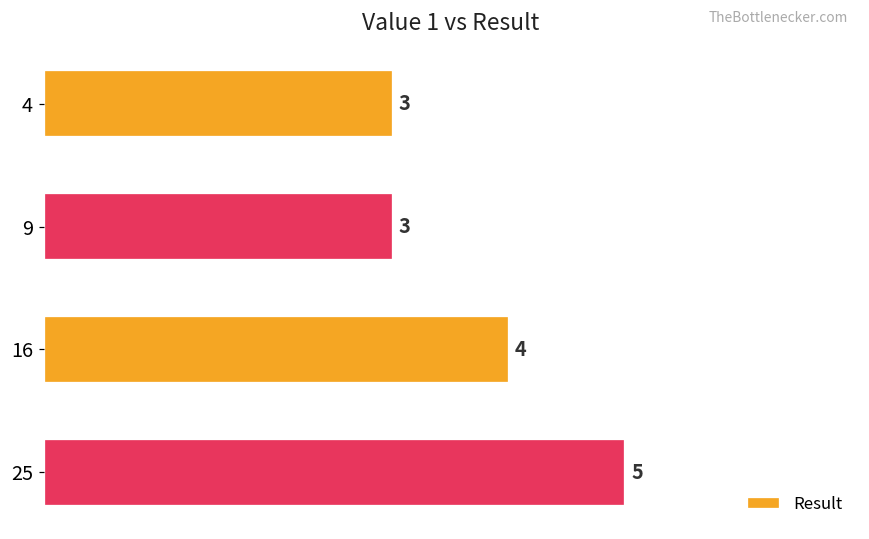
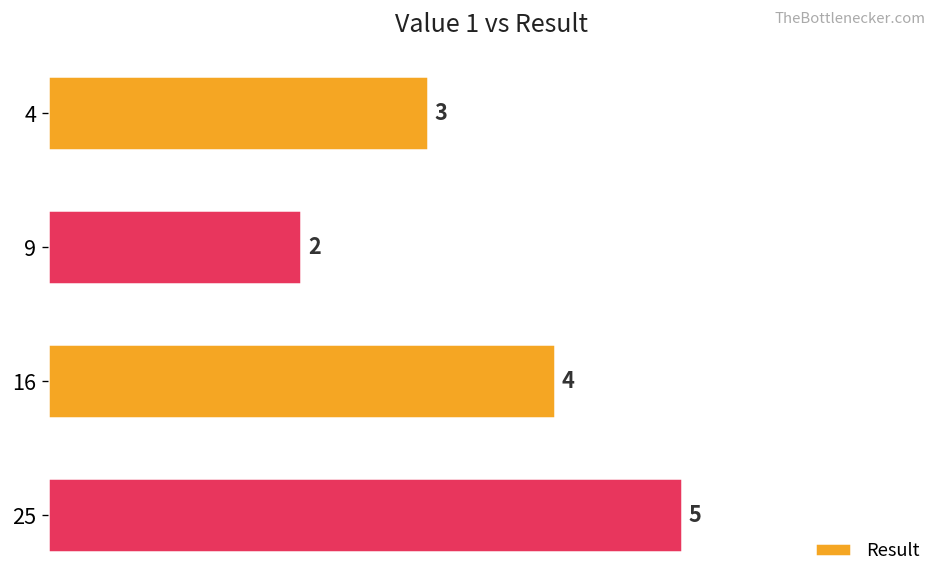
  {
    "4": 3,
-   "9": 3,
+   "9": 2,
    "16": 4,
    "25": 5
  }
